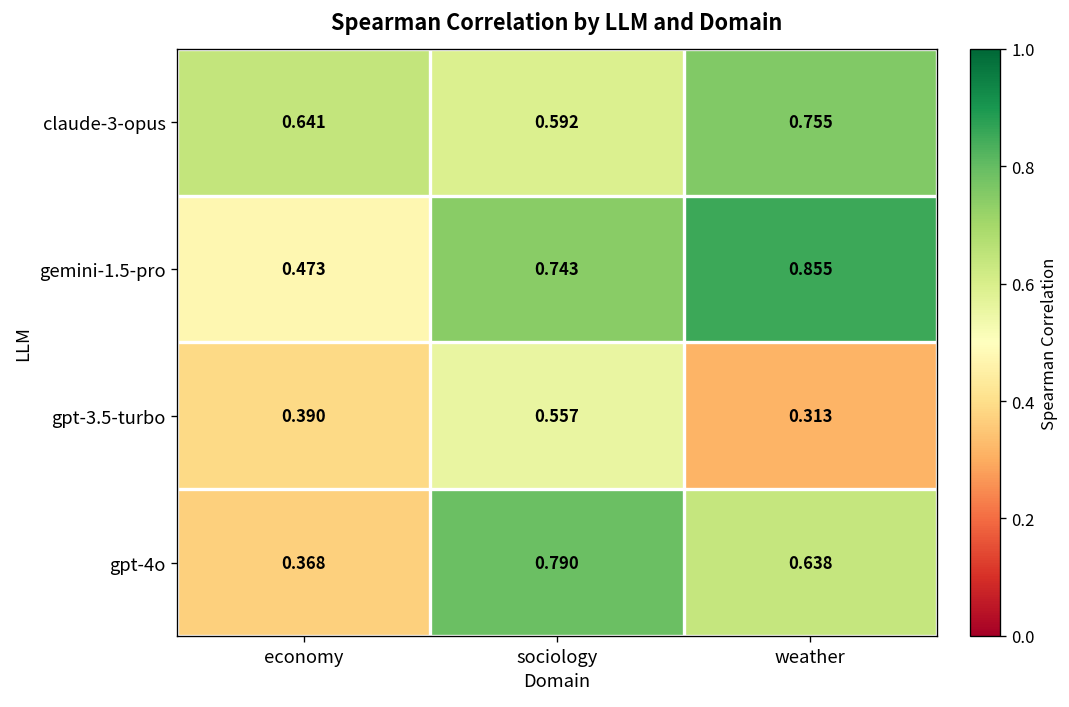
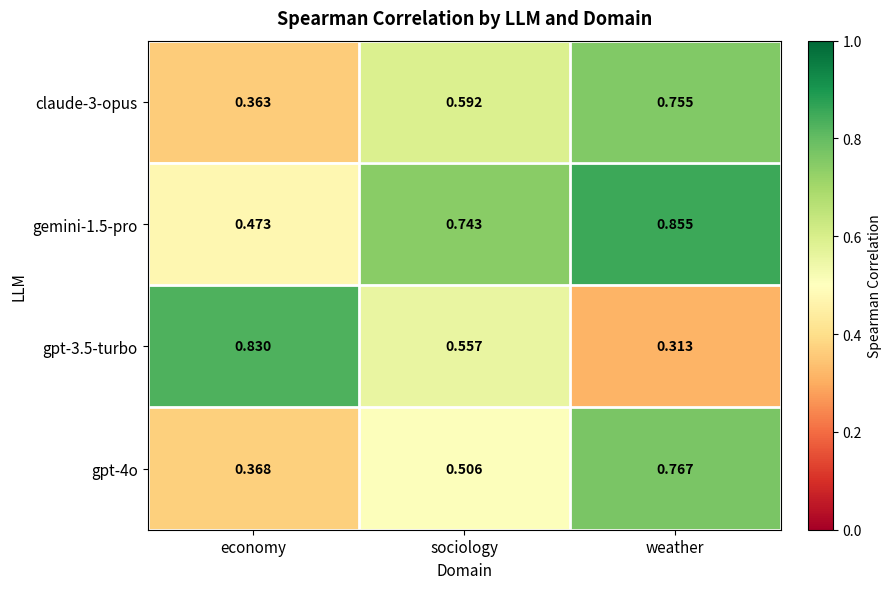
  {
    "claude-3-opus": {
-     "economy": 0.641,
+     "economy": 0.363,
      "sociology": 0.592,
      "weather": 0.755
    },
    "gemini-1.5-pro": {
      "economy": 0.473,
      "sociology": 0.743,
      "weather": 0.855
    },
    "gpt-3.5-turbo": {
-     "economy": 0.390,
+     "economy": 0.830,
      "sociology": 0.557,
      "weather": 0.313
    },
    "gpt-4o": {
      "economy": 0.368,
-     "sociology": 0.790,
-     "weather": 0.638
+     "sociology": 0.506,
+     "weather": 0.767
    }
  }
